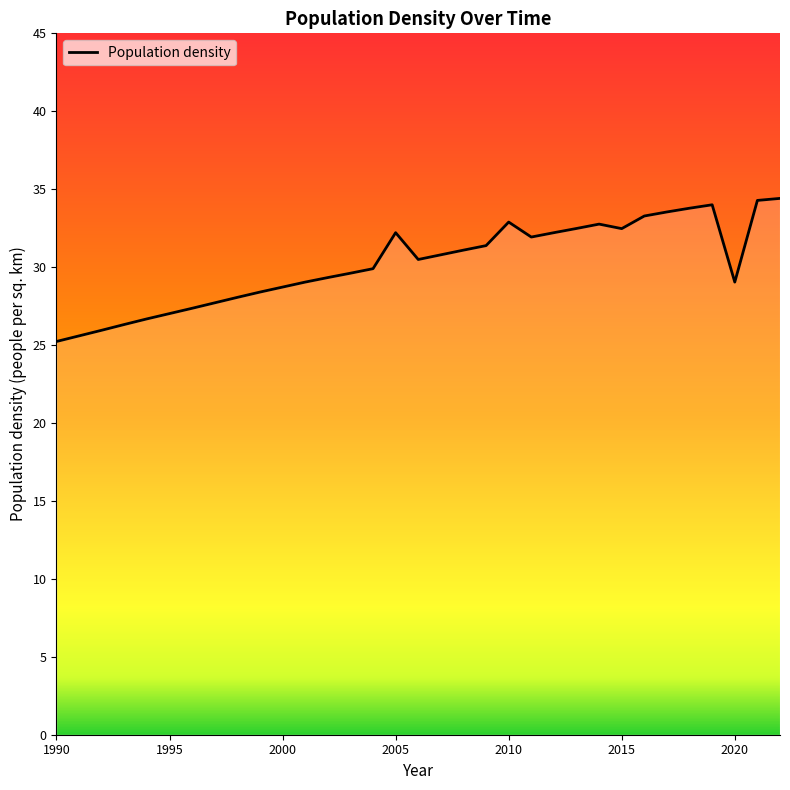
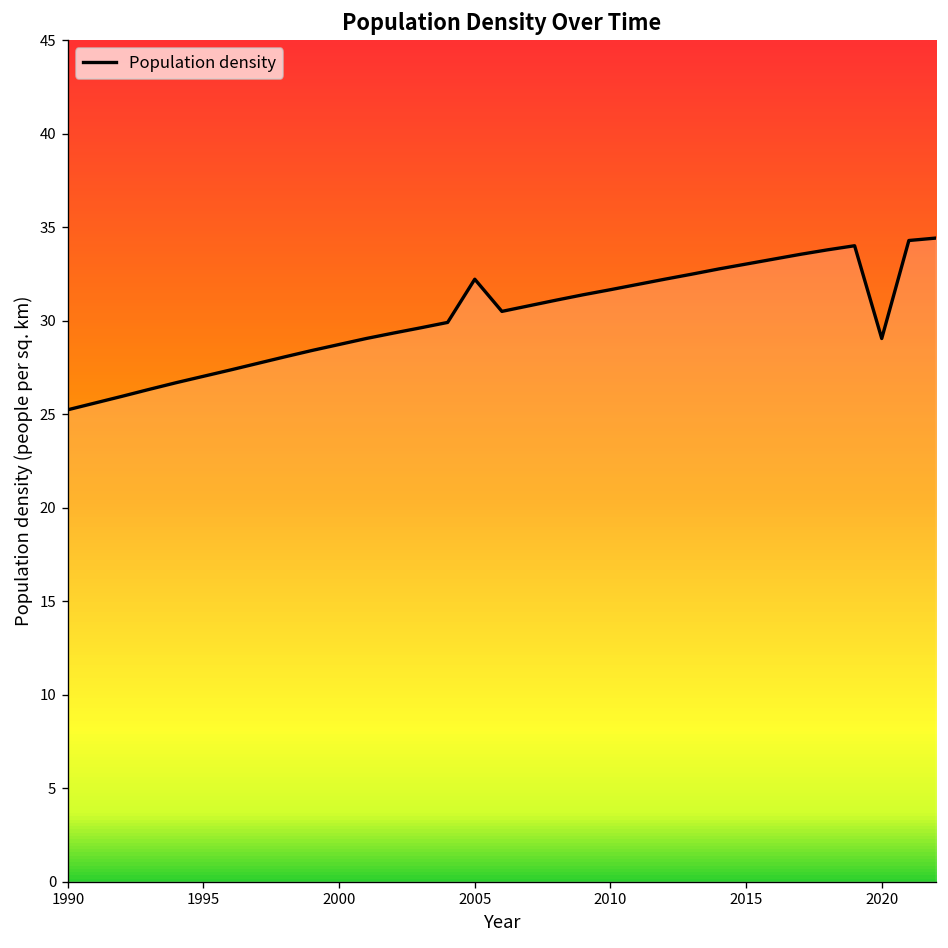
  {
    "1990": 25.2,
    "1995": 27.0,
    "2000": 28.7,
    "2005": 32.2,
-   "2010": 32.9,
-   "2015": 32.5,
+   "2010": 31.7,
+   "2015": 33.0,
    "2020": 29.0
  }
